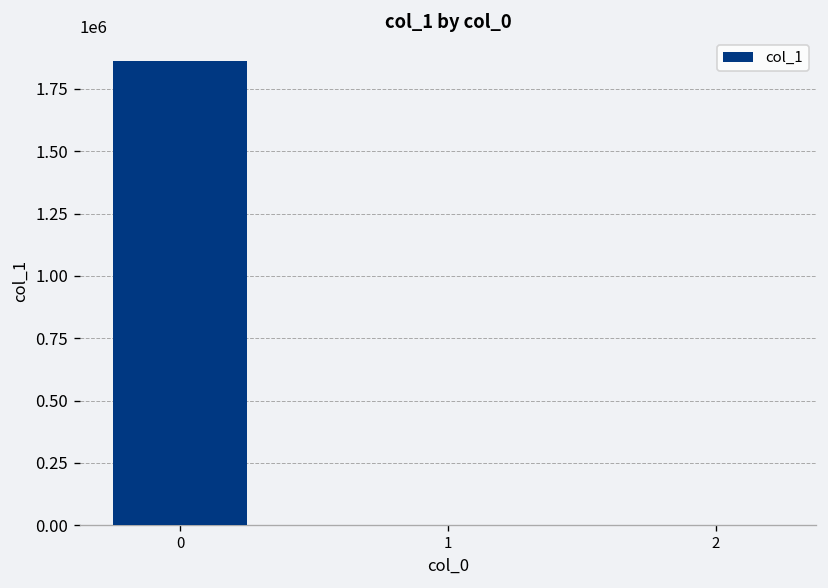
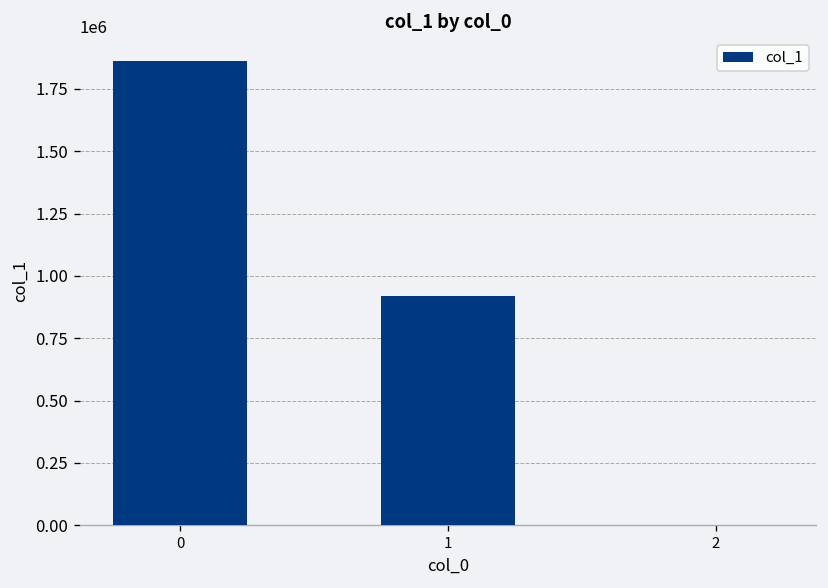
  {
    "0": 1860000,
-   "1": 0
+   "1": 920000
  }
